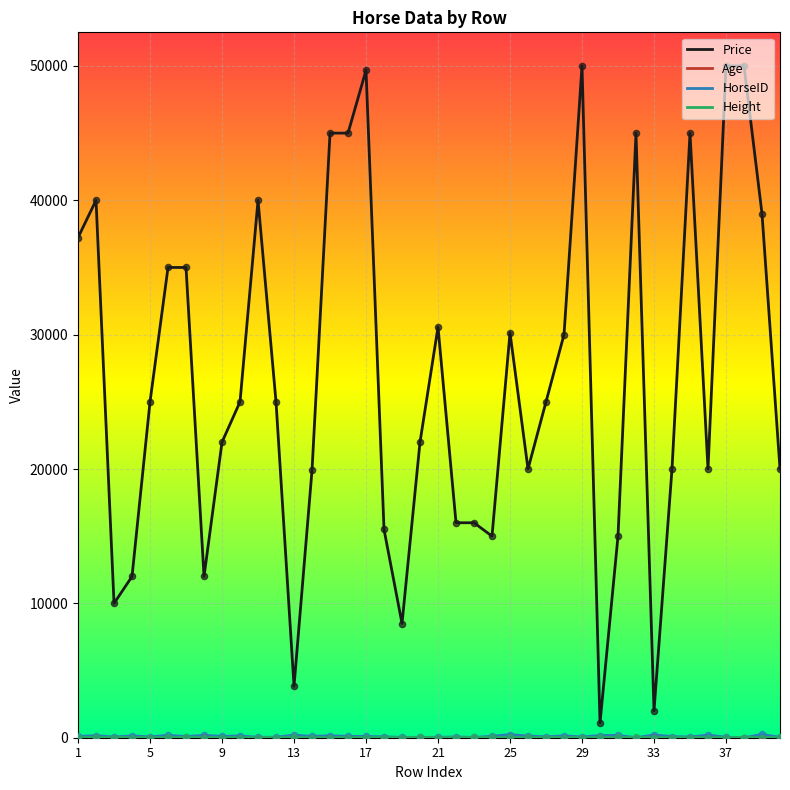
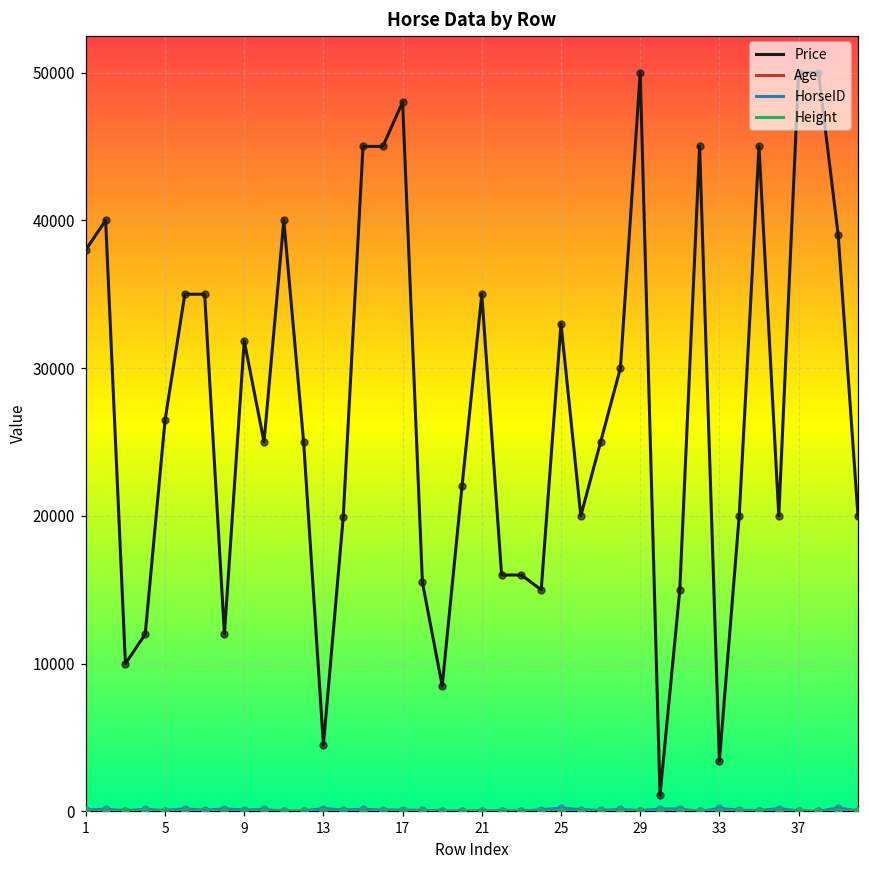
  {
    "Price": {
-     "1": 37200,
-     "5": 25000,
-     "9": 22000,
-     "13": 3800,
-     "17": 49700,
-     "21": 30600,
-     "25": 30100,
+     "1": 38000,
+     "5": 26500,
+     "9": 31800,
+     "13": 4500,
+     "17": 48000,
+     "21": 35000,
+     "25": 33000,
      "29": 50000,
-     "33": 2000
+     "33": 3400
    },
    "Height": {
      "25": 0,
      "33": 0
    },
    "HorseID": {
      "25": 200,
      "33": 200
    }
  }
